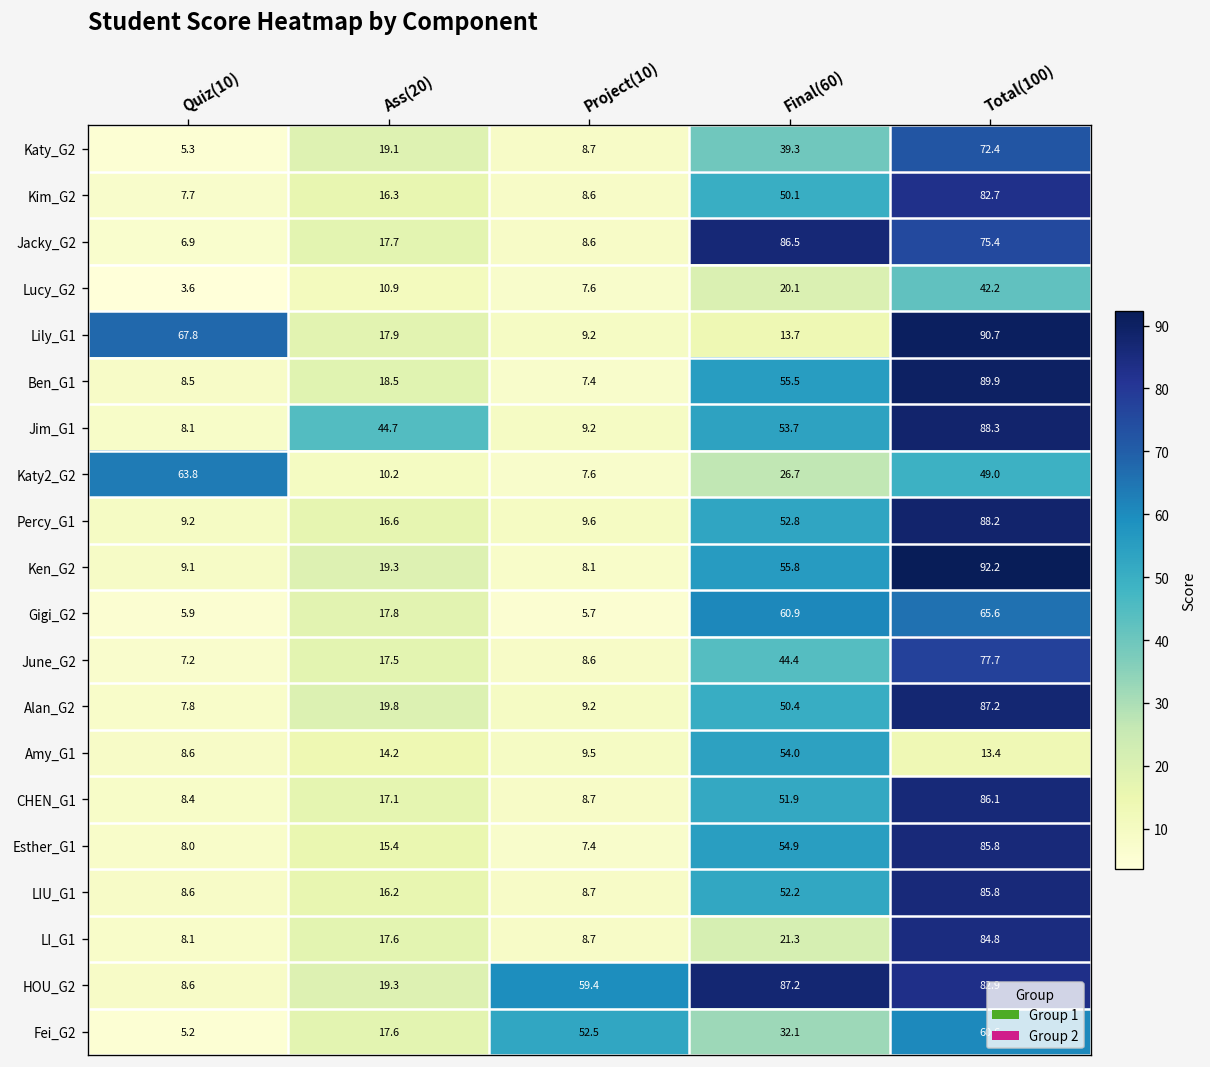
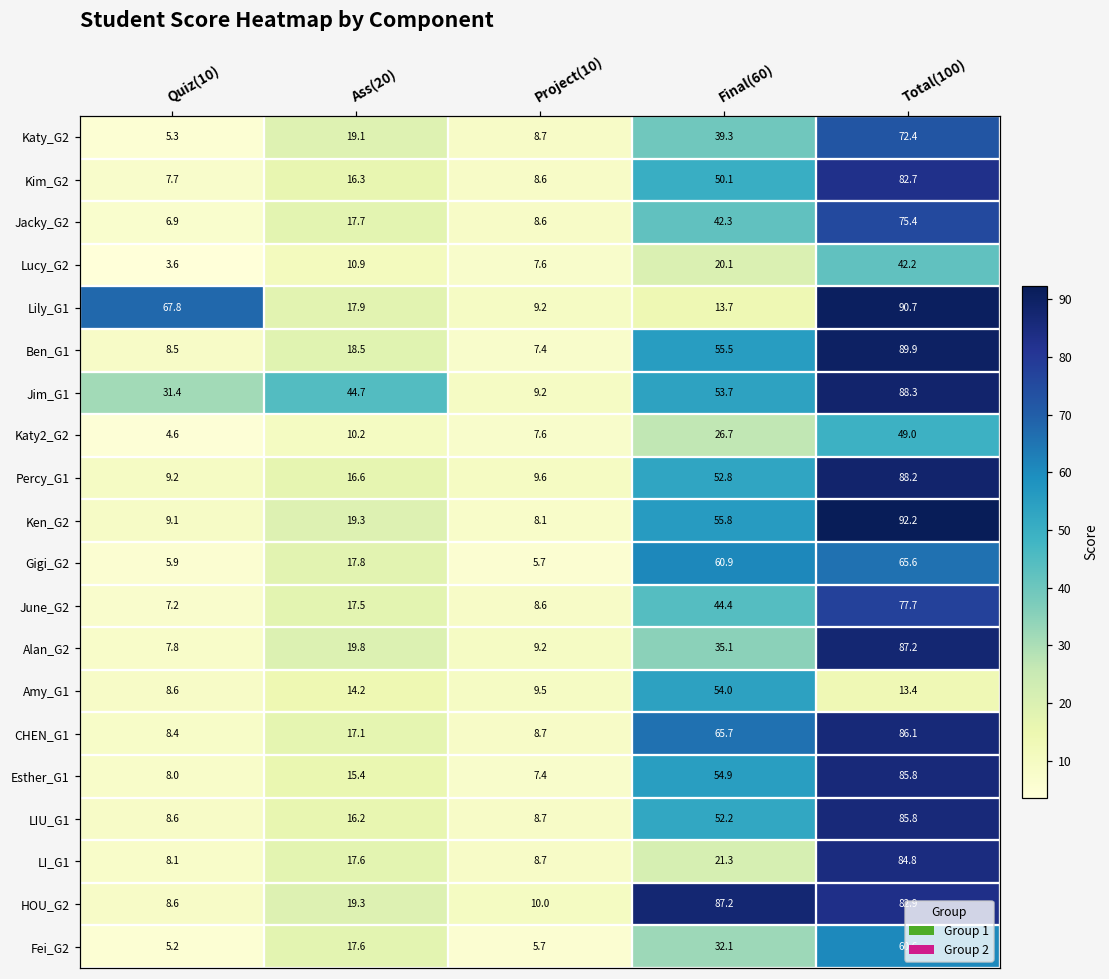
  {
    "Katy_G2": {
      "Quiz(10)": 5.3,
      "Ass(20)": 19.1,
      "Project(10)": 8.7,
      "Final(60)": 39.3,
      "Total(100)": 72.4
    },
    "Kim_G2": {
      "Quiz(10)": 7.7,
      "Ass(20)": 16.3,
      "Project(10)": 8.6,
      "Final(60)": 50.1,
      "Total(100)": 82.7
    },
    "Jacky_G2": {
      "Quiz(10)": 6.9,
      "Ass(20)": 17.7,
      "Project(10)": 8.6,
-     "Final(60)": 86.5,
+     "Final(60)": 42.3,
      "Total(100)": 75.4
    },
    "Lucy_G2": {
      "Quiz(10)": 3.6,
      "Ass(20)": 10.9,
      "Project(10)": 7.6,
      "Final(60)": 20.1,
      "Total(100)": 42.2
    },
    "Lily_G1": {
      "Quiz(10)": 67.8,
      "Ass(20)": 17.9,
      "Project(10)": 9.2,
      "Final(60)": 13.7,
      "Total(100)": 90.7
    },
    "Ben_G1": {
      "Quiz(10)": 8.5,
      "Ass(20)": 18.5,
      "Project(10)": 7.4,
      "Final(60)": 55.5,
      "Total(100)": 89.9
    },
    "Jim_G1": {
-     "Quiz(10)": 8.1,
+     "Quiz(10)": 31.4,
      "Ass(20)": 44.7,
      "Project(10)": 9.2,
      "Final(60)": 53.7,
      "Total(100)": 88.3
    },
    "Katy2_G2": {
-     "Quiz(10)": 63.8,
+     "Quiz(10)": 4.6,
      "Ass(20)": 10.2,
      "Project(10)": 7.6,
      "Final(60)": 26.7,
      "Total(100)": 49.0
    },
    "Percy_G1": {
      "Quiz(10)": 9.2,
      "Ass(20)": 16.6,
      "Project(10)": 9.6,
      "Final(60)": 52.8,
      "Total(100)": 88.2
    },
    "Ken_G2": {
      "Quiz(10)": 9.1,
      "Ass(20)": 19.3,
      "Project(10)": 8.1,
      "Final(60)": 55.8,
      "Total(100)": 92.2
    },
    "Gigi_G2": {
      "Quiz(10)": 5.9,
      "Ass(20)": 17.8,
      "Project(10)": 5.7,
      "Final(60)": 60.9,
      "Total(100)": 65.6
    },
    "June_G2": {
      "Quiz(10)": 7.2,
      "Ass(20)": 17.5,
      "Project(10)": 8.6,
      "Final(60)": 44.4,
      "Total(100)": 77.7
    },
    "Alan_G2": {
      "Quiz(10)": 7.8,
      "Ass(20)": 19.8,
      "Project(10)": 9.2,
-     "Final(60)": 50.4,
+     "Final(60)": 35.1,
      "Total(100)": 87.2
    },
    "Amy_G1": {
      "Quiz(10)": 8.6,
      "Ass(20)": 14.2,
      "Project(10)": 9.5,
      "Final(60)": 54.0,
      "Total(100)": 13.4
    },
    "CHEN_G1": {
      "Quiz(10)": 8.4,
      "Ass(20)": 17.1,
      "Project(10)": 8.7,
-     "Final(60)": 51.9,
+     "Final(60)": 65.7,
      "Total(100)": 86.1
    },
    "Esther_G1": {
      "Quiz(10)": 8.0,
      "Ass(20)": 15.4,
      "Project(10)": 7.4,
      "Final(60)": 54.9,
      "Total(100)": 85.8
    },
    "LIU_G1": {
      "Quiz(10)": 8.6,
      "Ass(20)": 16.2,
      "Project(10)": 8.7,
      "Final(60)": 52.2,
      "Total(100)": 85.8
    },
    "LI_G1": {
      "Quiz(10)": 8.1,
      "Ass(20)": 17.6,
      "Project(10)": 8.7,
      "Final(60)": 21.3,
      "Total(100)": 84.8
    },
    "HOU_G2": {
      "Quiz(10)": 8.6,
      "Ass(20)": 19.3,
-     "Project(10)": 59.4,
+     "Project(10)": 10.0,
      "Final(60)": 87.2
    },
    "Fei_G2": {
      "Quiz(10)": 5.2,
      "Ass(20)": 17.6,
-     "Project(10)": 52.5,
+     "Project(10)": 5.7,
      "Final(60)": 32.1
    }
  }
